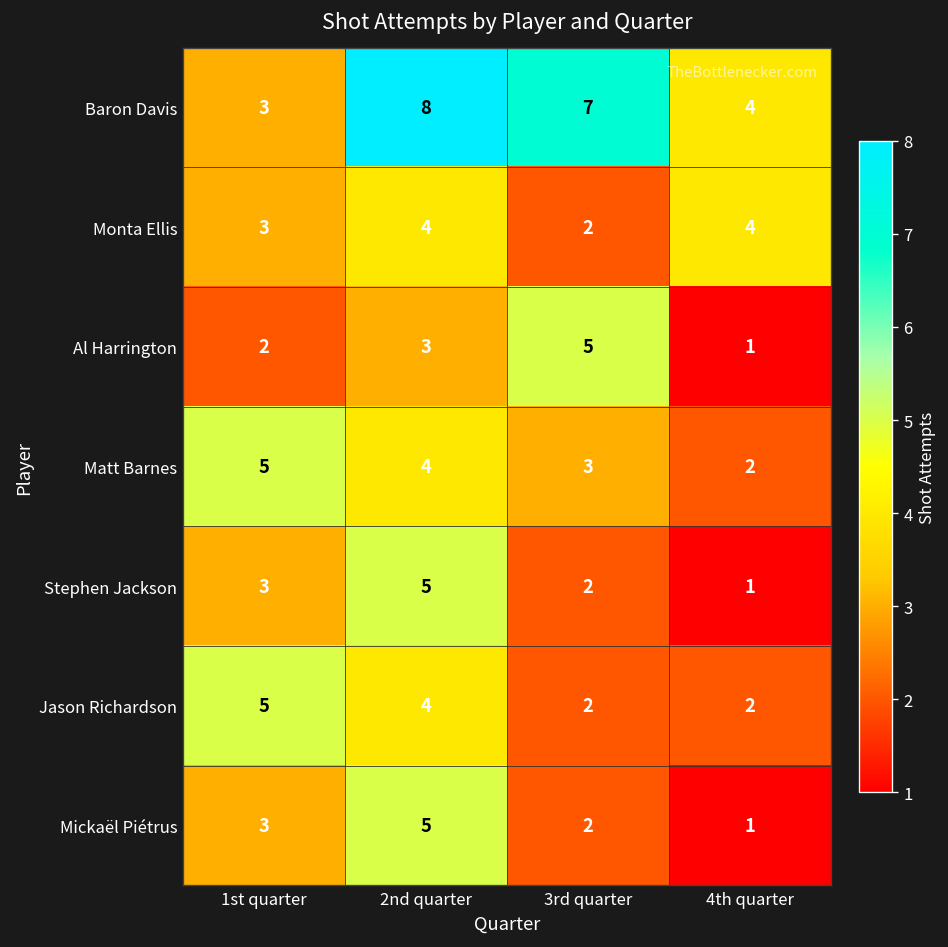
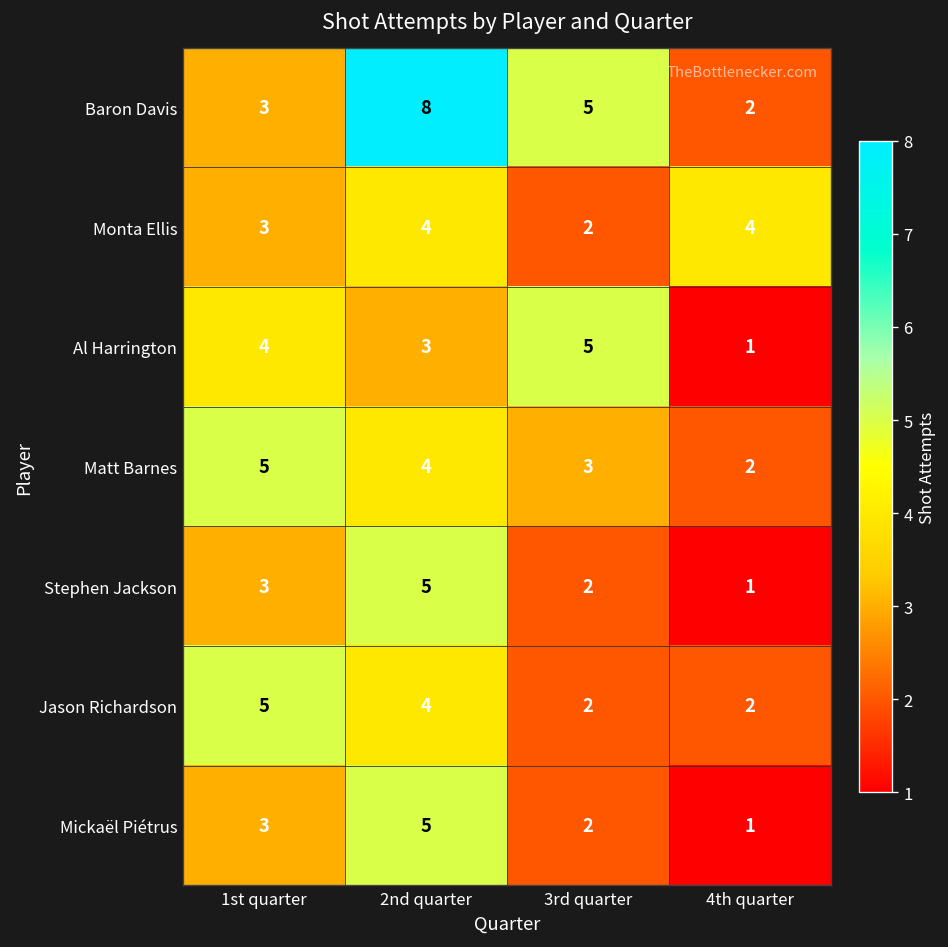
  {
    "Baron Davis": {
      "1st quarter": 3,
      "2nd quarter": 8,
-     "3rd quarter": 7,
-     "4th quarter": 4
+     "3rd quarter": 5,
+     "4th quarter": 2
    },
    "Monta Ellis": {
      "1st quarter": 3,
      "2nd quarter": 4,
      "3rd quarter": 2,
      "4th quarter": 4
    },
    "Al Harrington": {
-     "1st quarter": 2,
+     "1st quarter": 4,
      "2nd quarter": 3,
      "3rd quarter": 5,
      "4th quarter": 1
    },
    "Matt Barnes": {
      "1st quarter": 5,
      "2nd quarter": 4,
      "3rd quarter": 3,
      "4th quarter": 2
    },
    "Stephen Jackson": {
      "1st quarter": 3,
      "2nd quarter": 5,
      "3rd quarter": 2,
      "4th quarter": 1
    },
    "Jason Richardson": {
      "1st quarter": 5,
      "2nd quarter": 4,
      "3rd quarter": 2,
      "4th quarter": 2
    },
    "Mickaël Piétrus": {
      "1st quarter": 3,
      "2nd quarter": 5,
      "3rd quarter": 2,
      "4th quarter": 1
    }
  }
